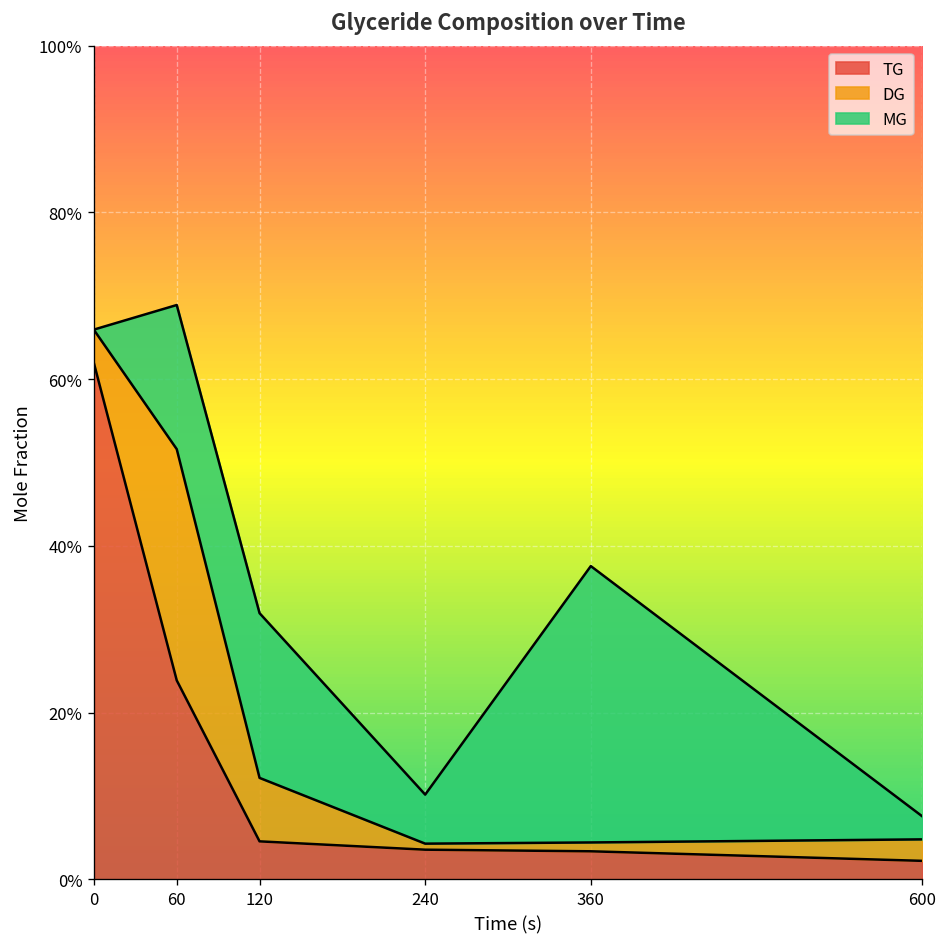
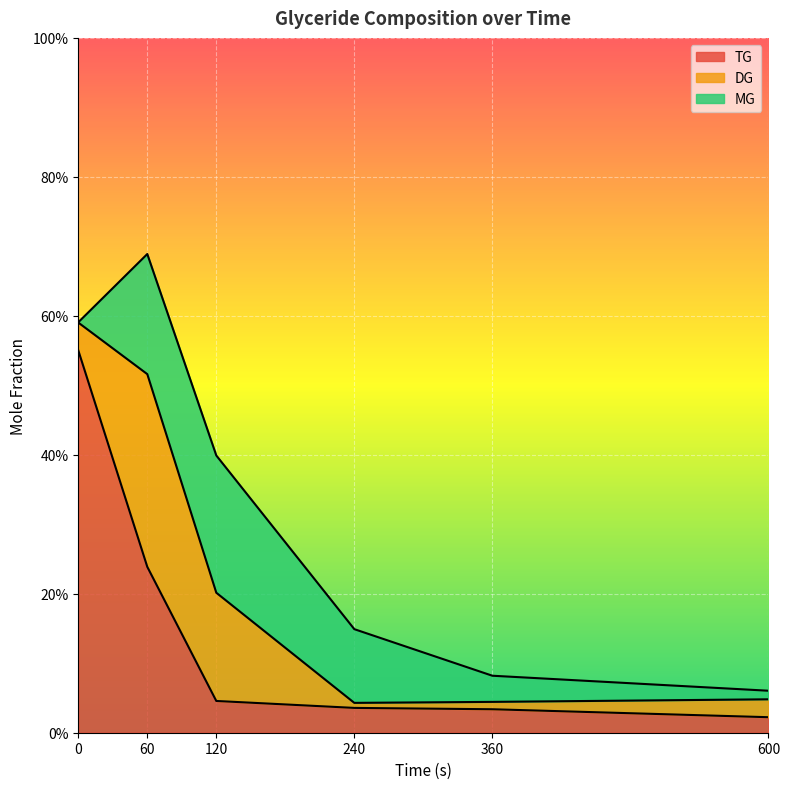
  {
    "TG": {
-     "0": "62%",
+     "0": "55%",
      "60": "24%",
      "120": "5%",
      "240": "4%",
      "360": "3%",
      "600": "2%"
    },
    "DG": {
      "60": "28%",
-     "120": "8%",
+     "120": "16%",
      "240": "1%",
      "360": "1%",
      "600": "3%"
    },
    "MG": {
      "60": "17%",
      "120": "20%",
-     "240": "6%",
-     "360": "33%",
-     "600": "3%"
+     "240": "11%",
+     "360": "4%",
+     "600": "1%"
    }
  }
